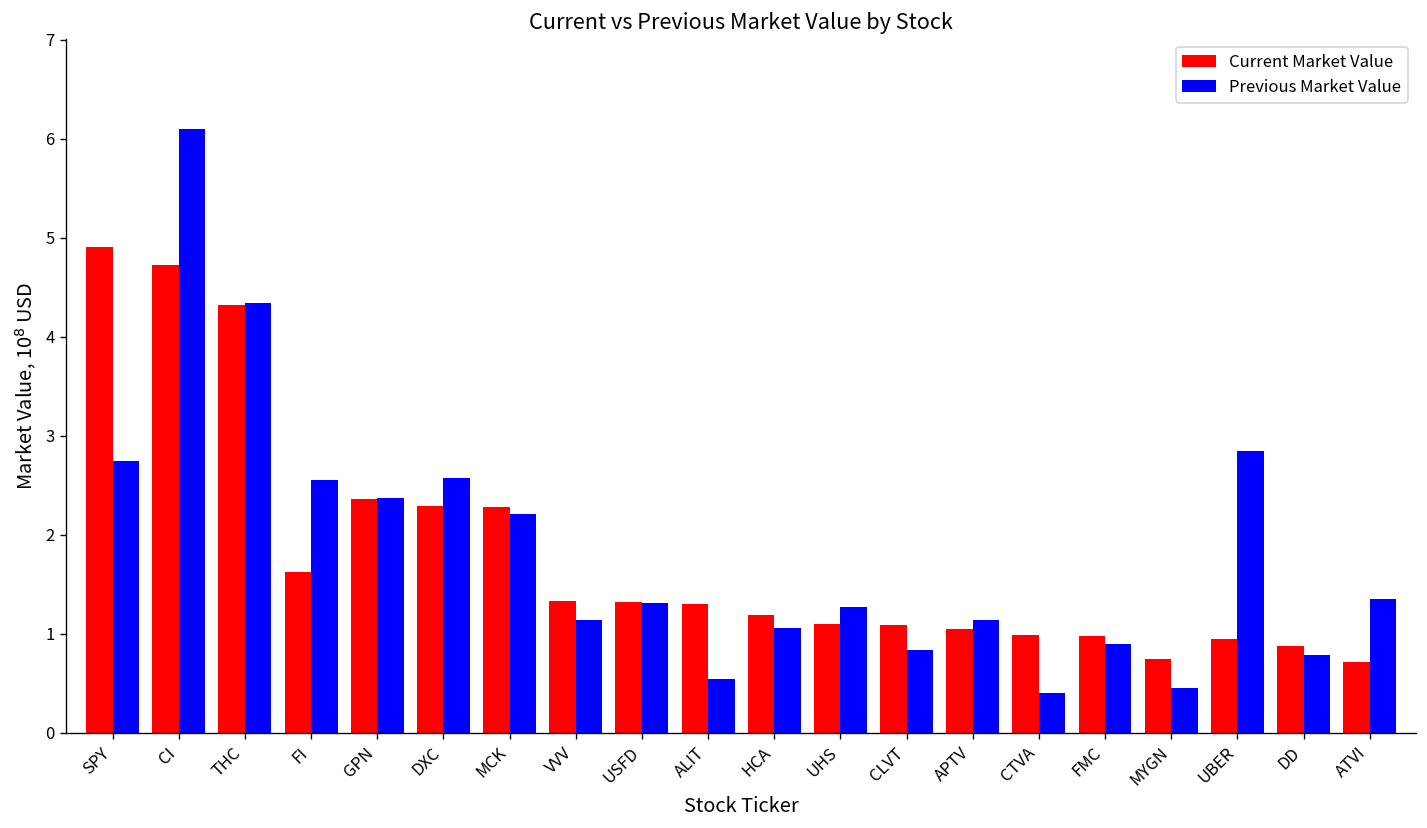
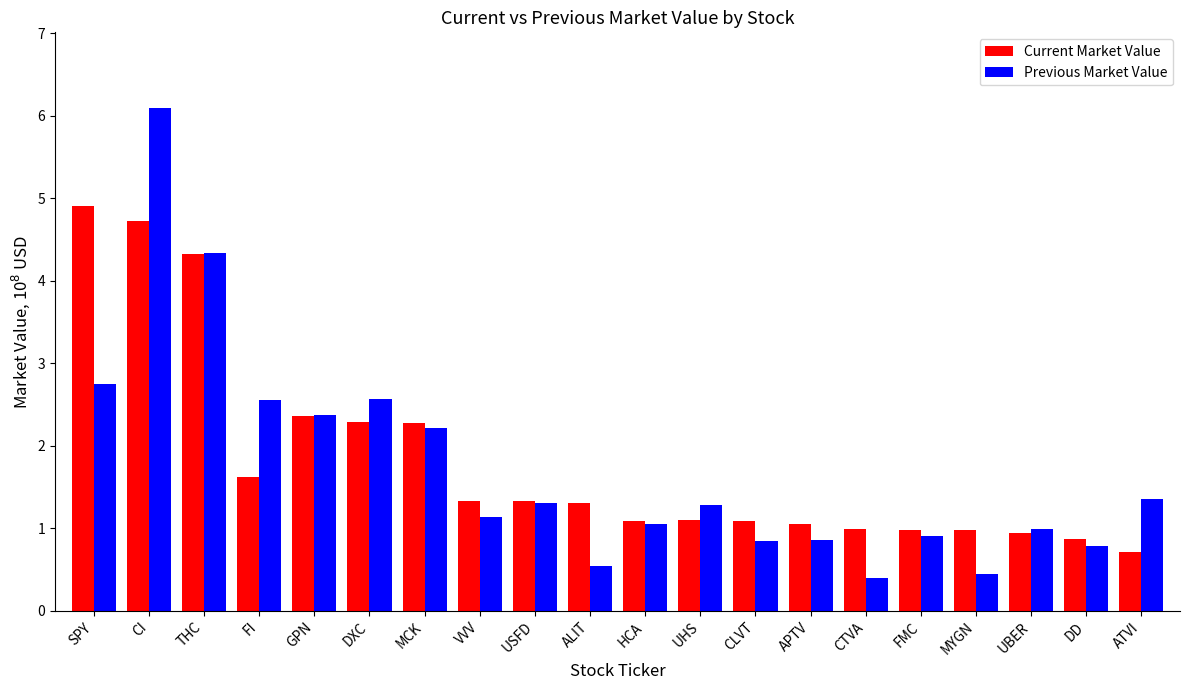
  {
    "Current Market Value": {
      "SPY": 4.9,
      "CI": 4.7,
      "THC": 4.3,
      "FI": 1.6,
      "GPN": 2.4,
      "DXC": 2.3,
      "MCK": 2.3,
      "VVV": 1.3,
      "USFD": 1.3,
      "ALIT": 1.3,
-     "HCA": 1.2,
+     "HCA": 1.1,
      "UHS": 1.1,
      "CLVT": 1.1,
      "APTV": 1.0,
      "CTVA": 1.0,
      "FMC": 1.0,
-     "MYGN": 0.8,
+     "MYGN": 1.0,
      "UBER": 0.9,
      "DD": 0.9,
      "ATVI": 0.7
    },
    "Previous Market Value": {
      "SPY": 2.7,
      "CI": 6.1,
      "THC": 4.3,
      "FI": 2.6,
      "GPN": 2.4,
      "DXC": 2.6,
      "MCK": 2.2,
      "VVV": 1.1,
      "USFD": 1.3,
      "ALIT": 0.5,
      "HCA": 1.1,
      "UHS": 1.3,
      "CLVT": 0.8,
-     "APTV": 1.1,
+     "APTV": 0.9,
      "CTVA": 0.4,
      "FMC": 0.9,
      "MYGN": 0.4,
-     "UBER": 2.9,
+     "UBER": 1.0,
      "DD": 0.8,
      "ATVI": 1.4
    }
  }
